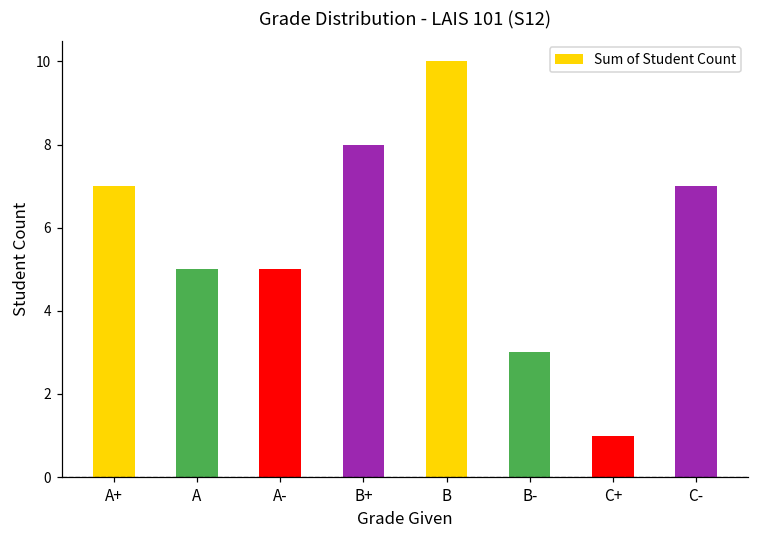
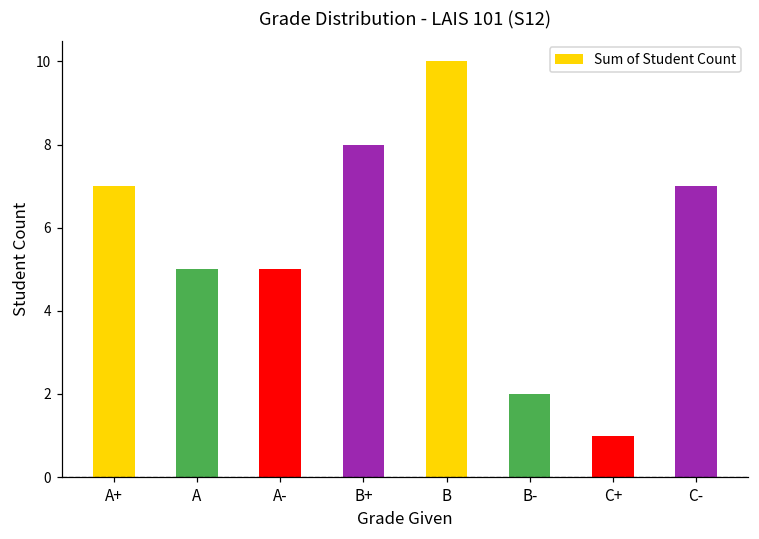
  {
    "A+": 7,
    "A": 5,
    "A-": 5,
    "B+": 8,
    "B": 10,
-   "B-": 3,
+   "B-": 2,
    "C+": 1,
    "C-": 7
  }
